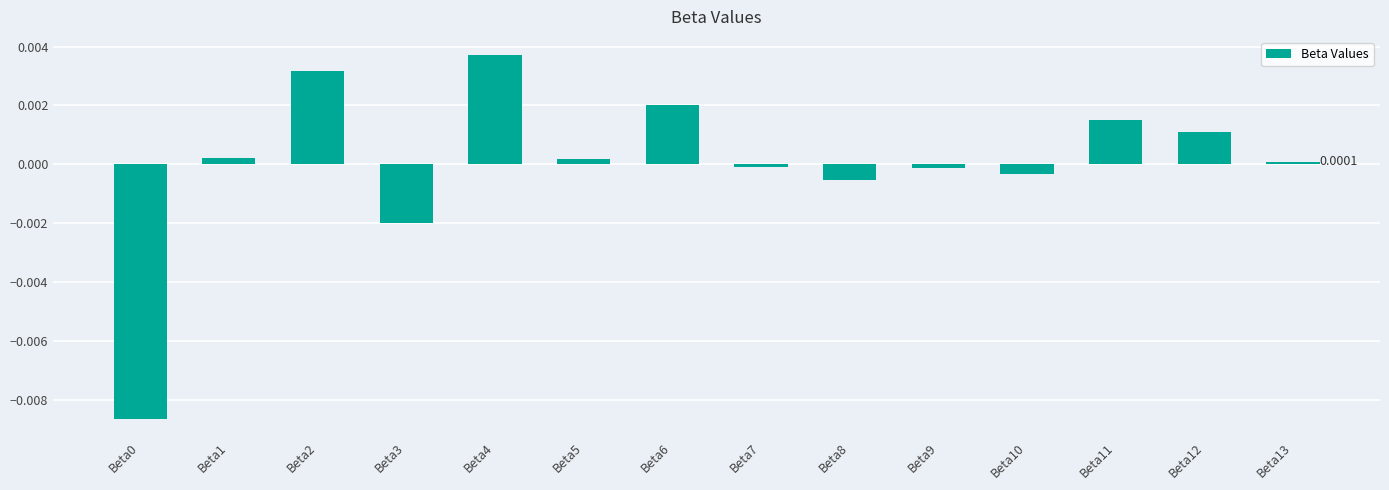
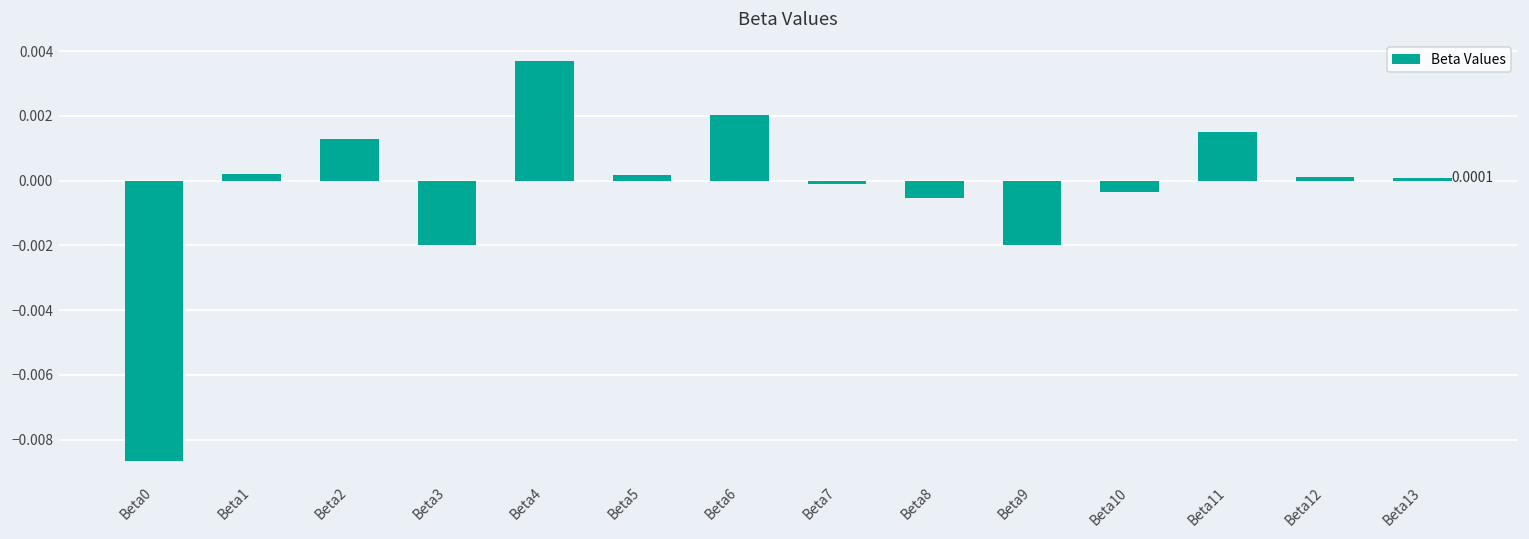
  {
    "Beta0": -0.0086,
    "Beta1": 0.0002,
-   "Beta2": 0.0032,
+   "Beta2": 0.0013,
    "Beta3": -0.0020,
    "Beta4": 0.0037,
    "Beta5": 0.0002,
    "Beta6": 0.0020,
    "Beta7": -0.0001,
    "Beta8": -0.0005,
-   "Beta9": -0.0001,
+   "Beta9": -0.0020,
    "Beta10": -0.0003,
    "Beta11": 0.0015,
-   "Beta12": 0.0011
+   "Beta12": 0.0001
  }
